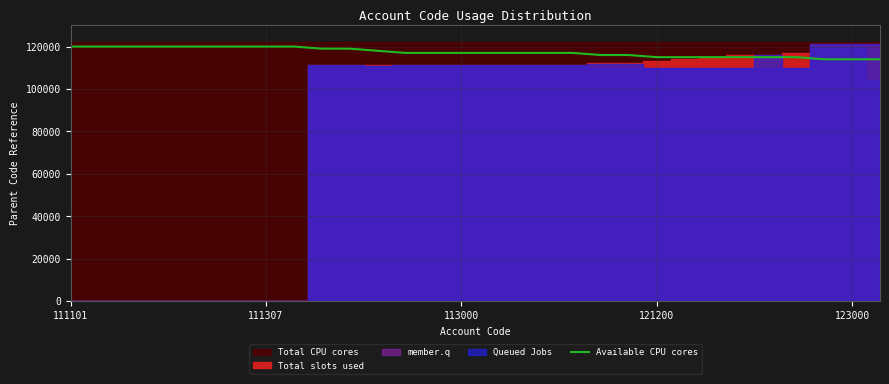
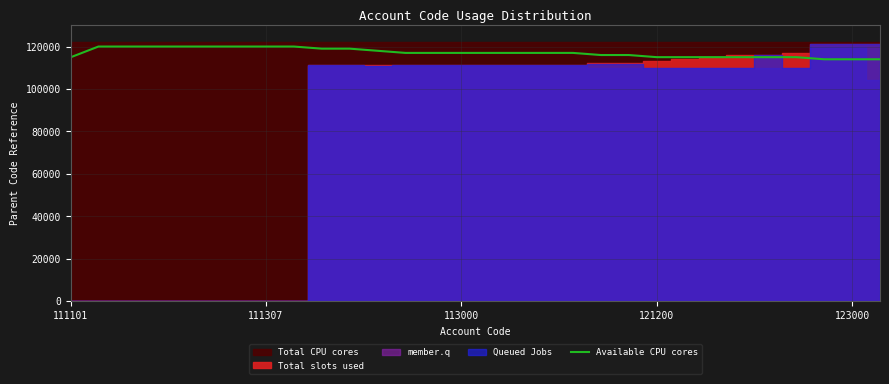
  {
    "Available CPU cores": {
-     "111101": 120000
+     "111101": 115000
    }
  }
